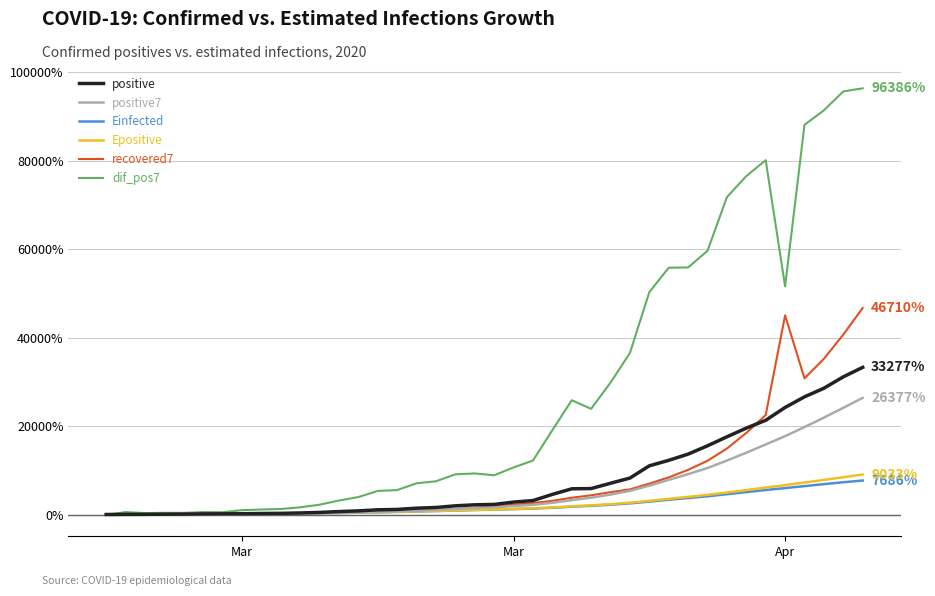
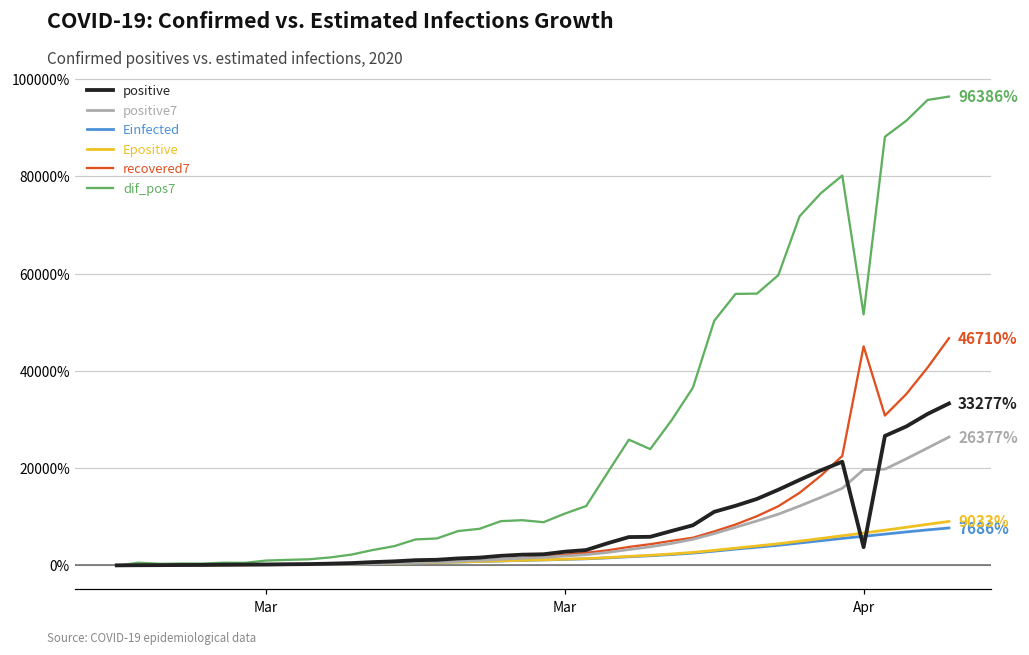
  {
    "positive": {
-     "Apr": "24000%"
+     "Apr": "4000%"
    },
    "positive7": {
-     "Apr": "18000%"
+     "Apr": "20000%"
    },
    "Einfected": {
      "Apr": "6000%"
    },
    "Epositive": {
      "Apr": "7000%"
    },
    "recovered7": {
      "Apr": "45000%"
    },
    "dif_pos7": {
      "Apr": "52000%"
    }
  }
